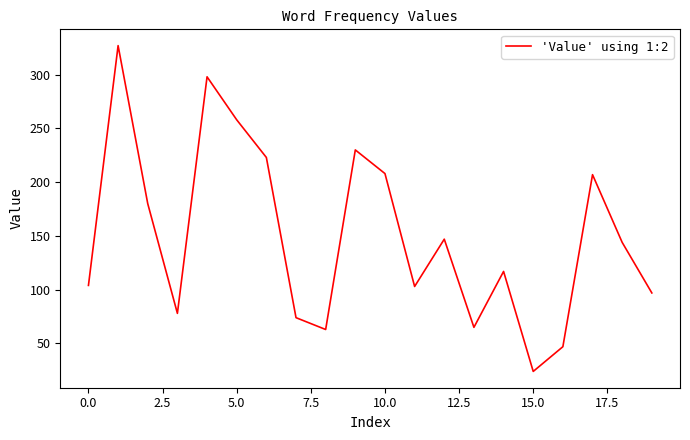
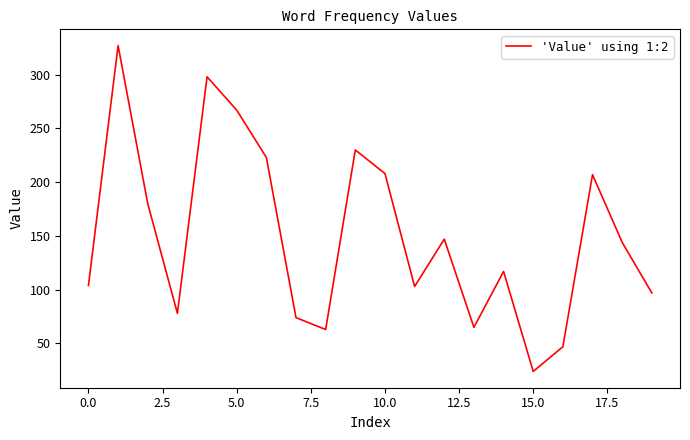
  {
    "0.0": 104,
-   "5.0": 258,
+   "5.0": 267,
    "10.0": 208,
    "15.0": 24
  }
